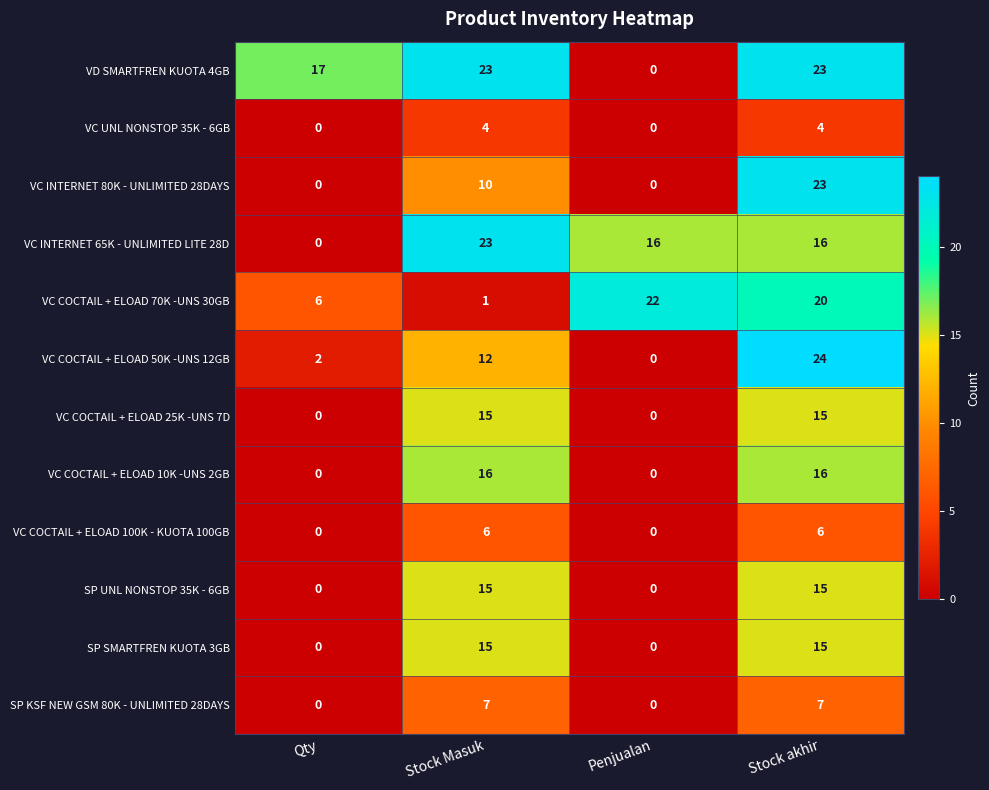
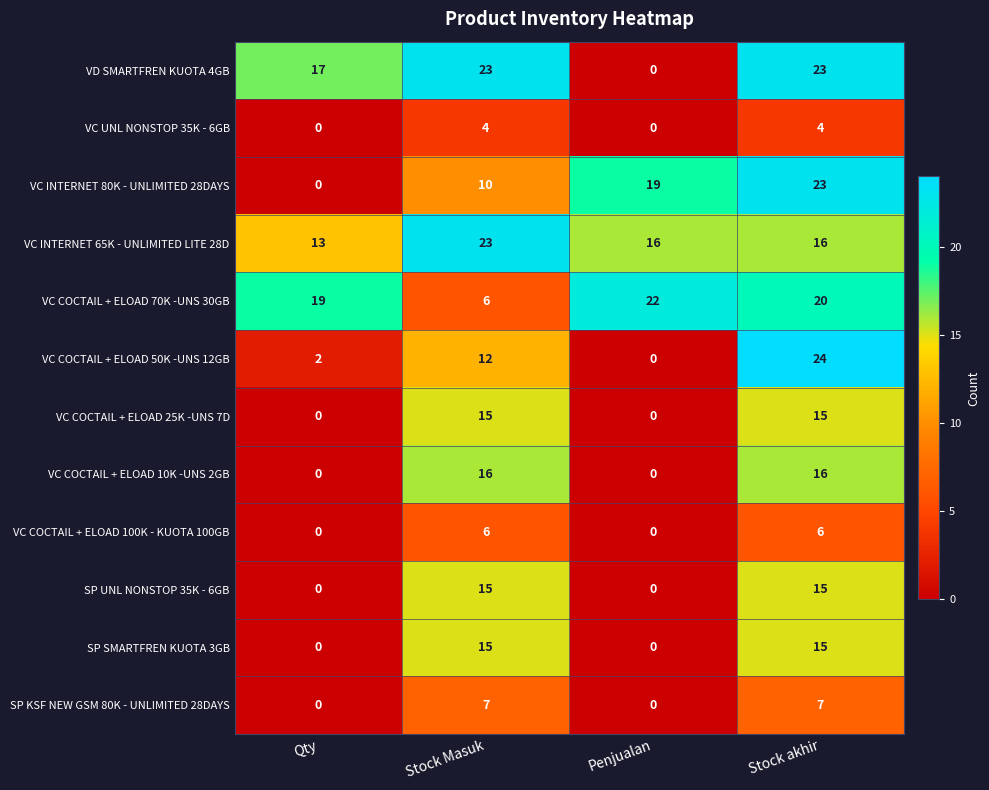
  {
    "VD SMARTFREN KUOTA 4GB": {
      "Qty": 17,
      "Stock Masuk": 23,
      "Penjualan": 0,
      "Stock akhir": 23
    },
    "VC UNL NONSTOP 35K - 6GB": {
      "Qty": 0,
      "Stock Masuk": 4,
      "Penjualan": 0,
      "Stock akhir": 4
    },
    "VC INTERNET 80K - UNLIMITED 28DAYS": {
      "Qty": 0,
      "Stock Masuk": 10,
-     "Penjualan": 0,
+     "Penjualan": 19,
      "Stock akhir": 23
    },
    "VC INTERNET 65K - UNLIMITED LITE 28D": {
-     "Qty": 0,
+     "Qty": 13,
      "Stock Masuk": 23,
      "Penjualan": 16,
      "Stock akhir": 16
    },
    "VC COCTAIL + ELOAD 70K -UNS 30GB": {
-     "Qty": 6,
-     "Stock Masuk": 1,
+     "Qty": 19,
+     "Stock Masuk": 6,
      "Penjualan": 22,
      "Stock akhir": 20
    },
    "VC COCTAIL + ELOAD 50K -UNS 12GB": {
      "Qty": 2,
      "Stock Masuk": 12,
      "Penjualan": 0,
      "Stock akhir": 24
    },
    "VC COCTAIL + ELOAD 25K -UNS 7D": {
      "Qty": 0,
      "Stock Masuk": 15,
      "Penjualan": 0,
      "Stock akhir": 15
    },
    "VC COCTAIL + ELOAD 10K -UNS 2GB": {
      "Qty": 0,
      "Stock Masuk": 16,
      "Penjualan": 0,
      "Stock akhir": 16
    },
    "VC COCTAIL + ELOAD 100K - KUOTA 100GB": {
      "Qty": 0,
      "Stock Masuk": 6,
      "Penjualan": 0,
      "Stock akhir": 6
    },
    "SP UNL NONSTOP 35K - 6GB": {
      "Qty": 0,
      "Stock Masuk": 15,
      "Penjualan": 0,
      "Stock akhir": 15
    },
    "SP SMARTFREN KUOTA 3GB": {
      "Qty": 0,
      "Stock Masuk": 15,
      "Penjualan": 0,
      "Stock akhir": 15
    },
    "SP KSF NEW GSM 80K - UNLIMITED 28DAYS": {
      "Qty": 0,
      "Stock Masuk": 7,
      "Penjualan": 0,
      "Stock akhir": 7
    }
  }
